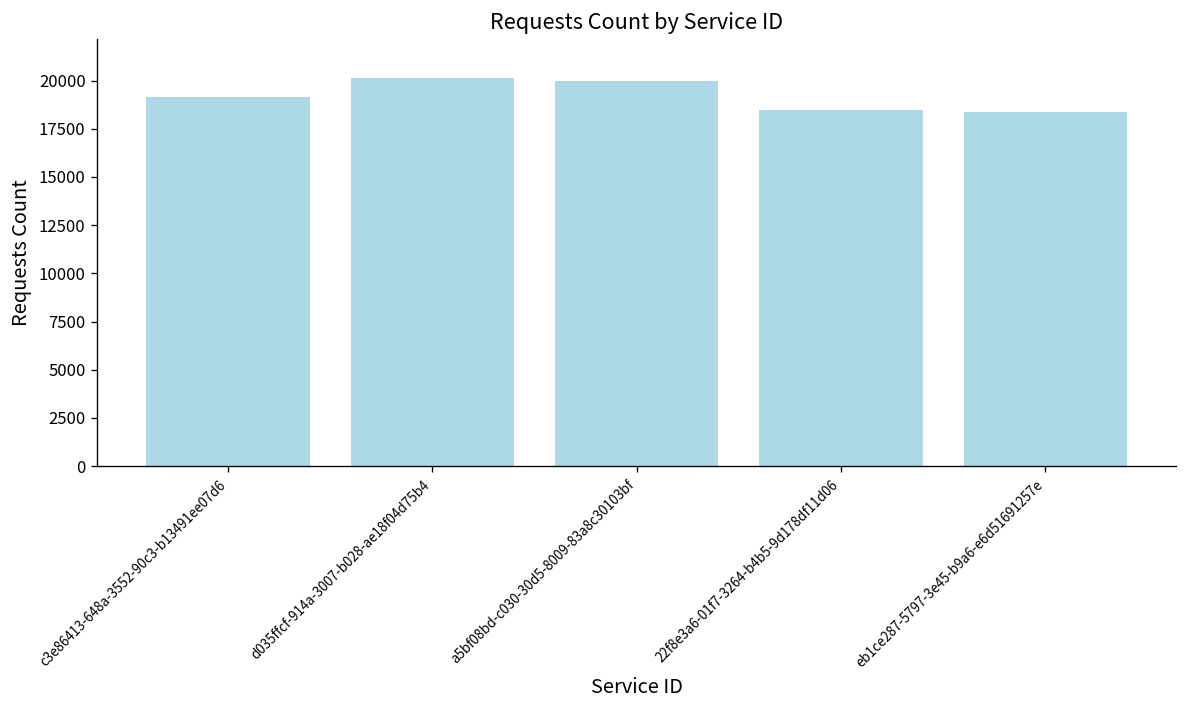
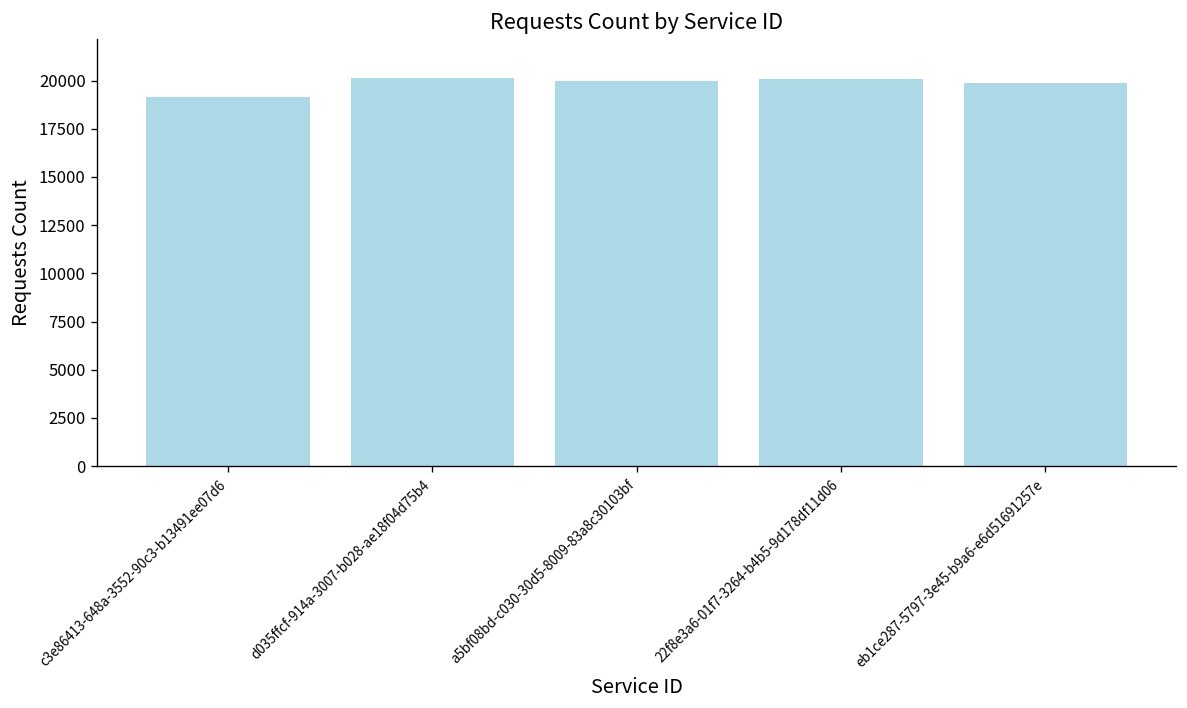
  {
    "c3e86413-648a-3552-90c3-b13491ee07d6": 19200,
    "d035ffcf-914a-3007-b028-ae18f04d75b4": 20100,
    "a5bf08bd-c030-30d5-8009-83a8c30103bf": 20000,
-   "22f8e3a6-01f7-3264-b4b5-9d178df11d06": 18500,
-   "eb1ce287-5797-3e45-b9a6-e6d51691257e": 18400
+   "22f8e3a6-01f7-3264-b4b5-9d178df11d06": 20100,
+   "eb1ce287-5797-3e45-b9a6-e6d51691257e": 19900
  }
